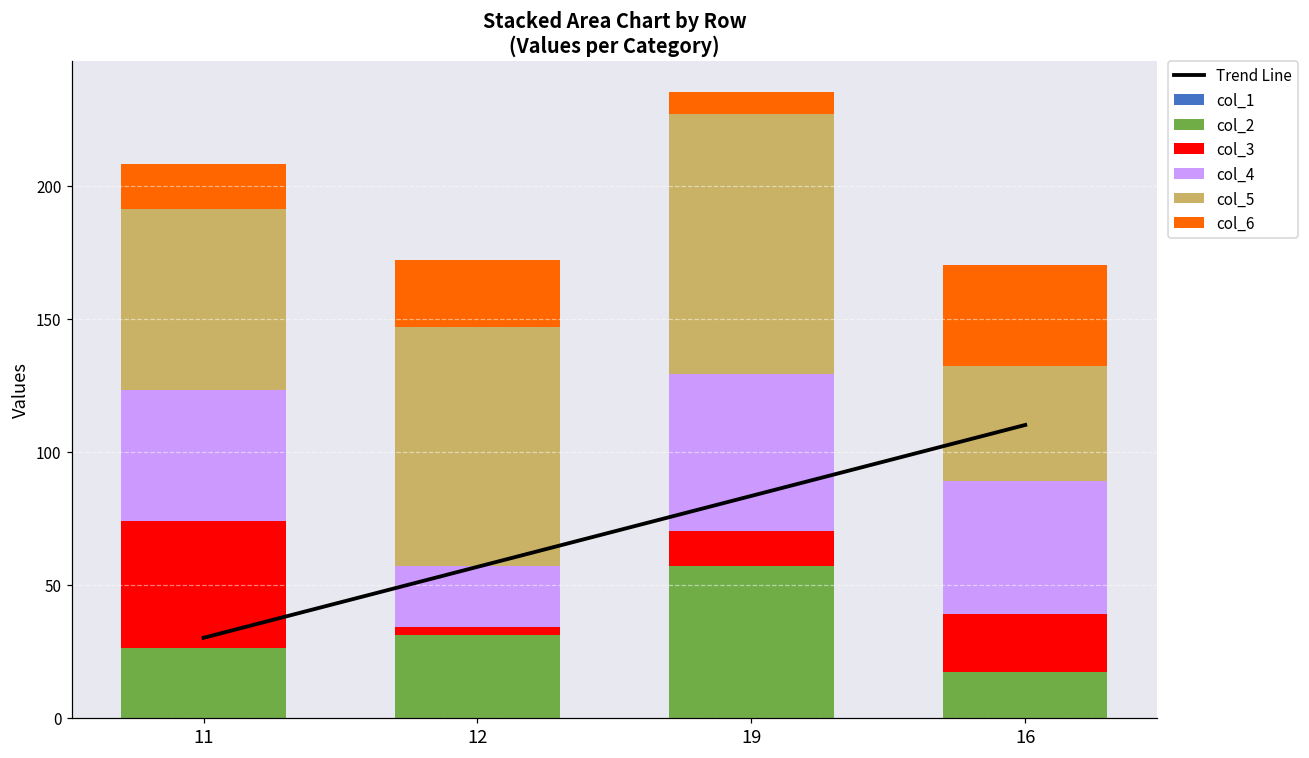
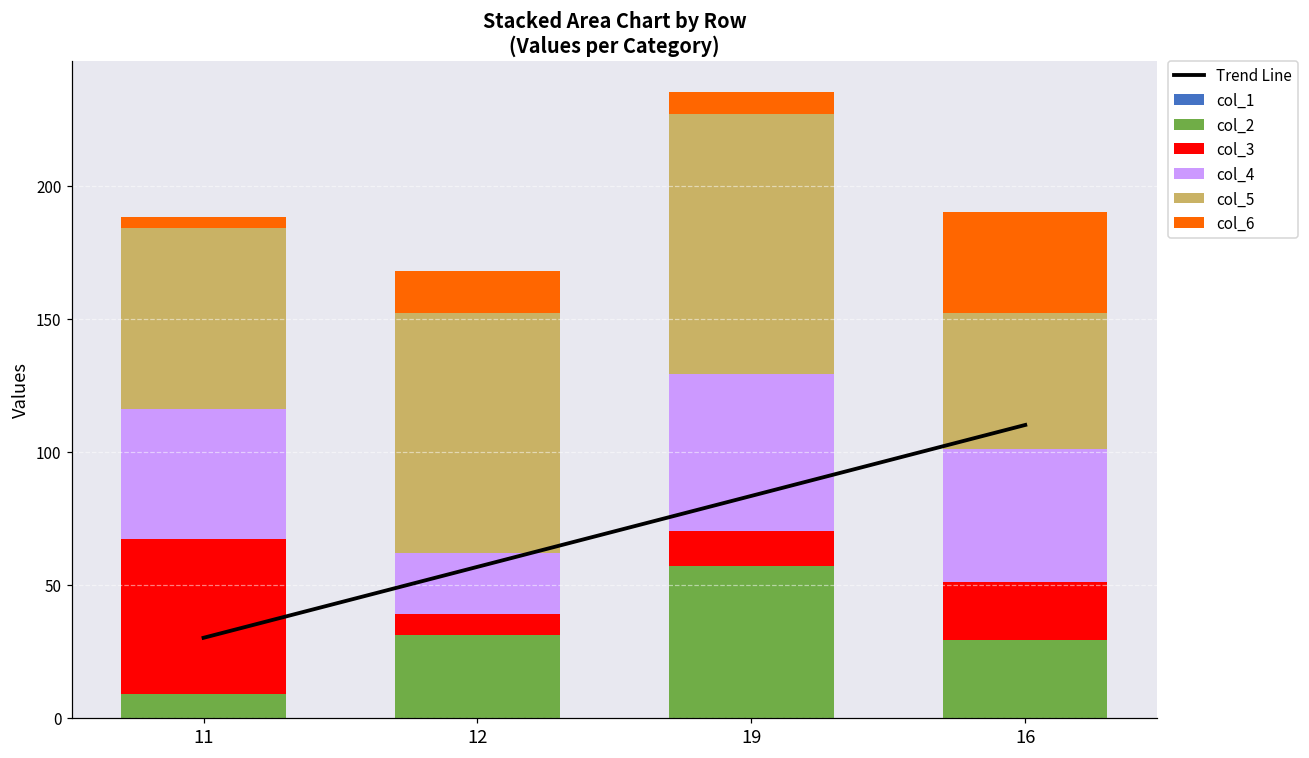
  {
    "Trend Line": {
      "11": 30,
      "12": 57,
      "19": 83,
      "16": 110
    },
    "col_1": {
      "11": 0,
      "12": 0,
      "19": 0,
      "16": 0
    },
    "col_2": {
-     "11": 26,
+     "11": 9,
      "12": 31,
      "19": 57,
-     "16": 17
+     "16": 29
    },
    "col_3": {
-     "11": 48,
-     "12": 3,
+     "11": 58,
+     "12": 8,
      "19": 13,
      "16": 22
    },
    "col_4": {
      "11": 49,
      "12": 23,
      "19": 59,
      "16": 50
    },
    "col_5": {
      "11": 68,
      "12": 90,
      "19": 98,
-     "16": 43
+     "16": 51
    },
    "col_6": {
-     "11": 17,
-     "12": 25,
+     "11": 4,
+     "12": 16,
      "19": 8,
      "16": 38
    }
  }
